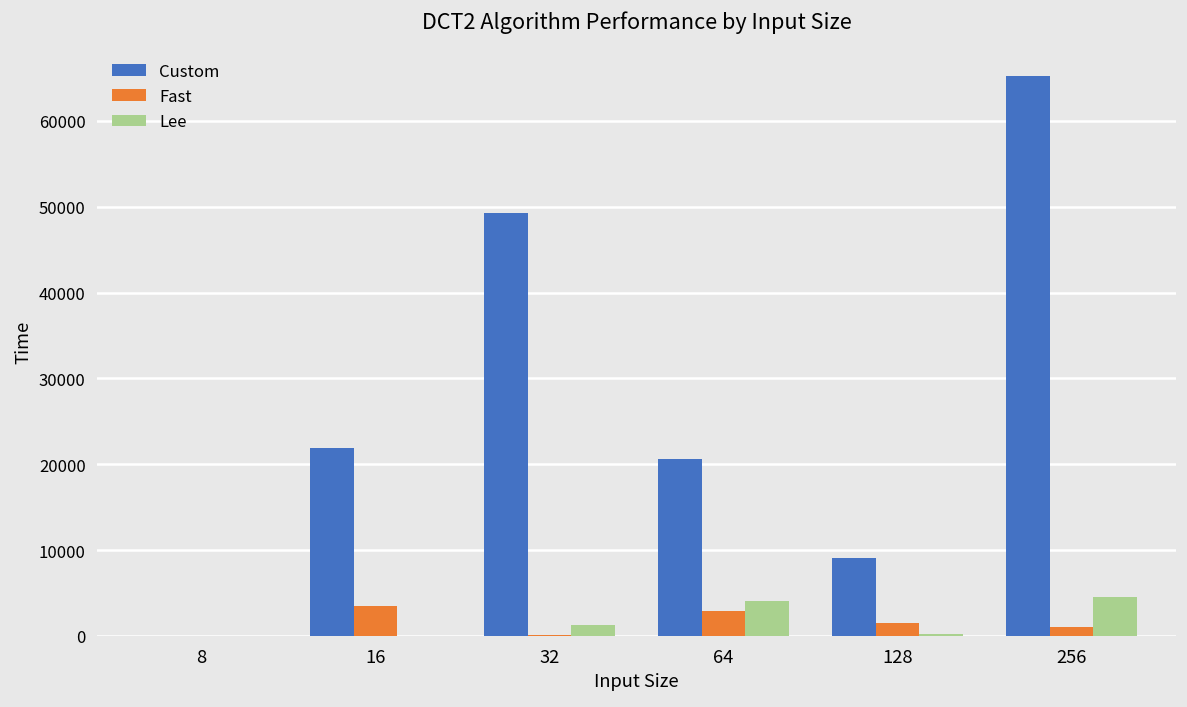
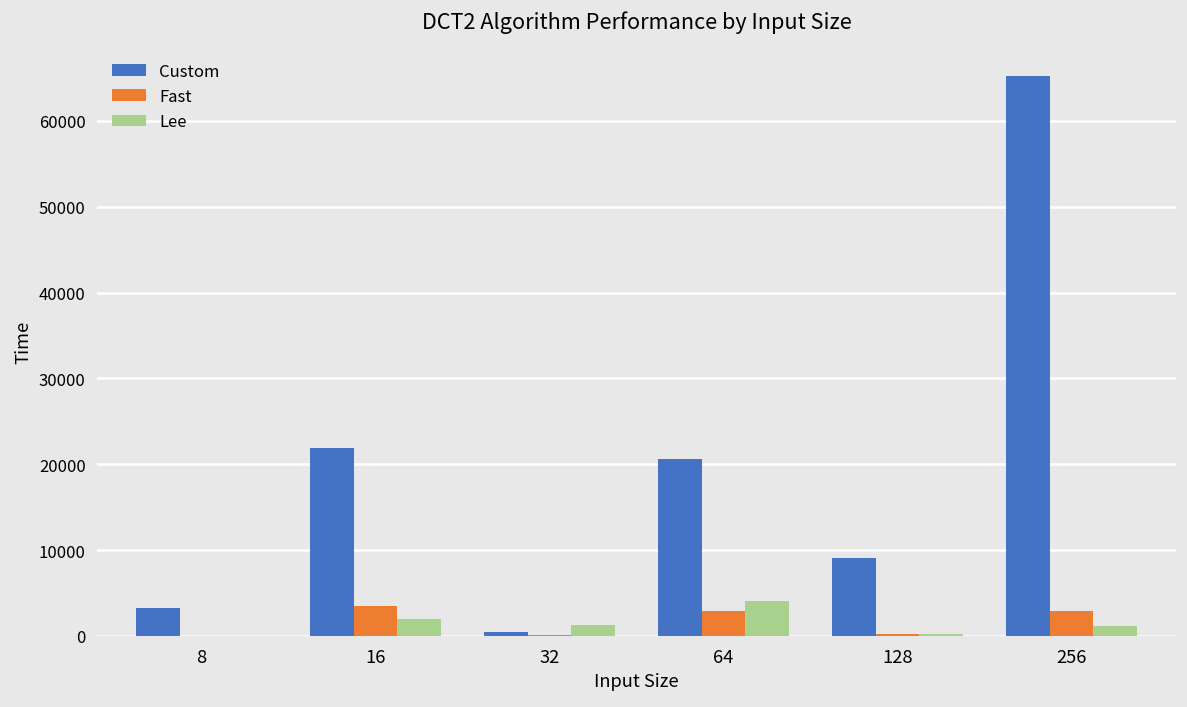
  {
    "Custom": {
-     "8": 0,
+     "8": 3000,
      "16": 22000,
-     "32": 49000,
+     "32": 0,
      "64": 21000,
      "128": 9000,
      "256": 65000
    },
    "Fast": {
      "16": 3000,
      "64": 3000,
-     "128": 1000,
-     "256": 1000
+     "128": 0,
+     "256": 3000
    },
    "Lee": {
-     "16": 0,
+     "16": 2000,
      "32": 1000,
      "64": 4000,
-     "256": 5000
+     "256": 1000
    }
  }
